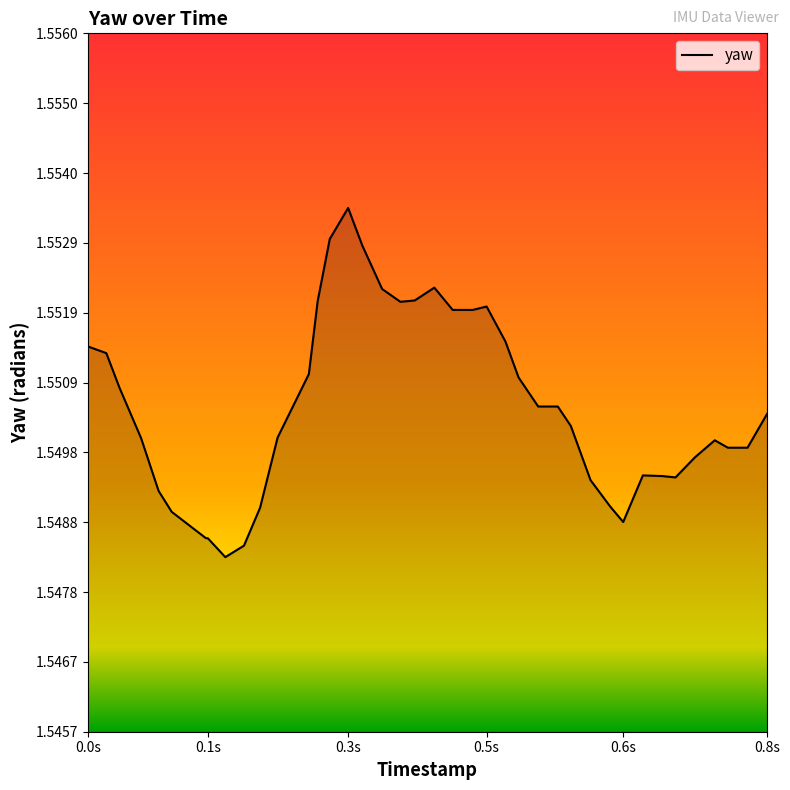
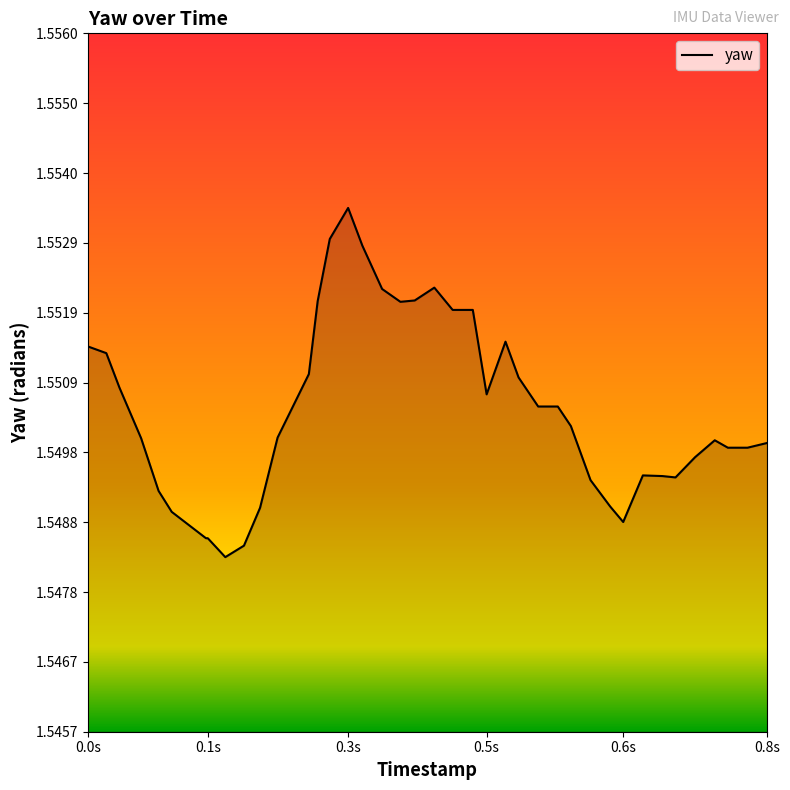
  {
    "0.0s": 1.5514,
    "0.1s": 1.5486,
    "0.3s": 1.5535,
-   "0.5s": 1.5520,
+   "0.5s": 1.5507,
    "0.6s": 1.5488,
-   "0.8s": 1.5504
+   "0.8s": 1.5500
  }
